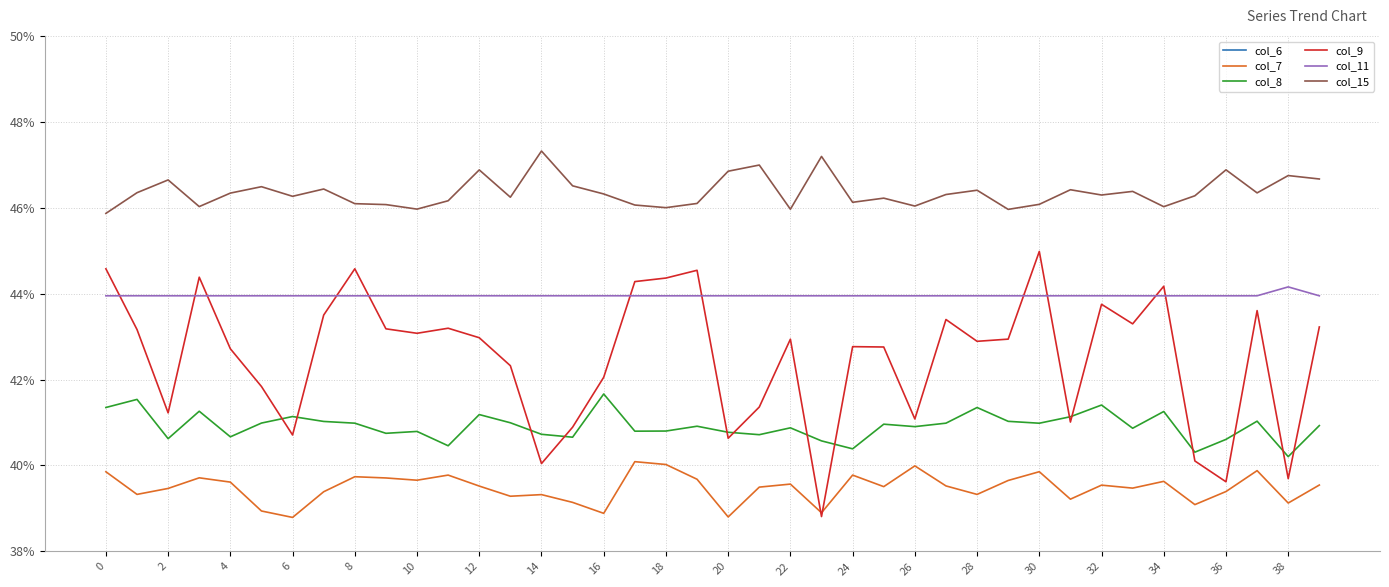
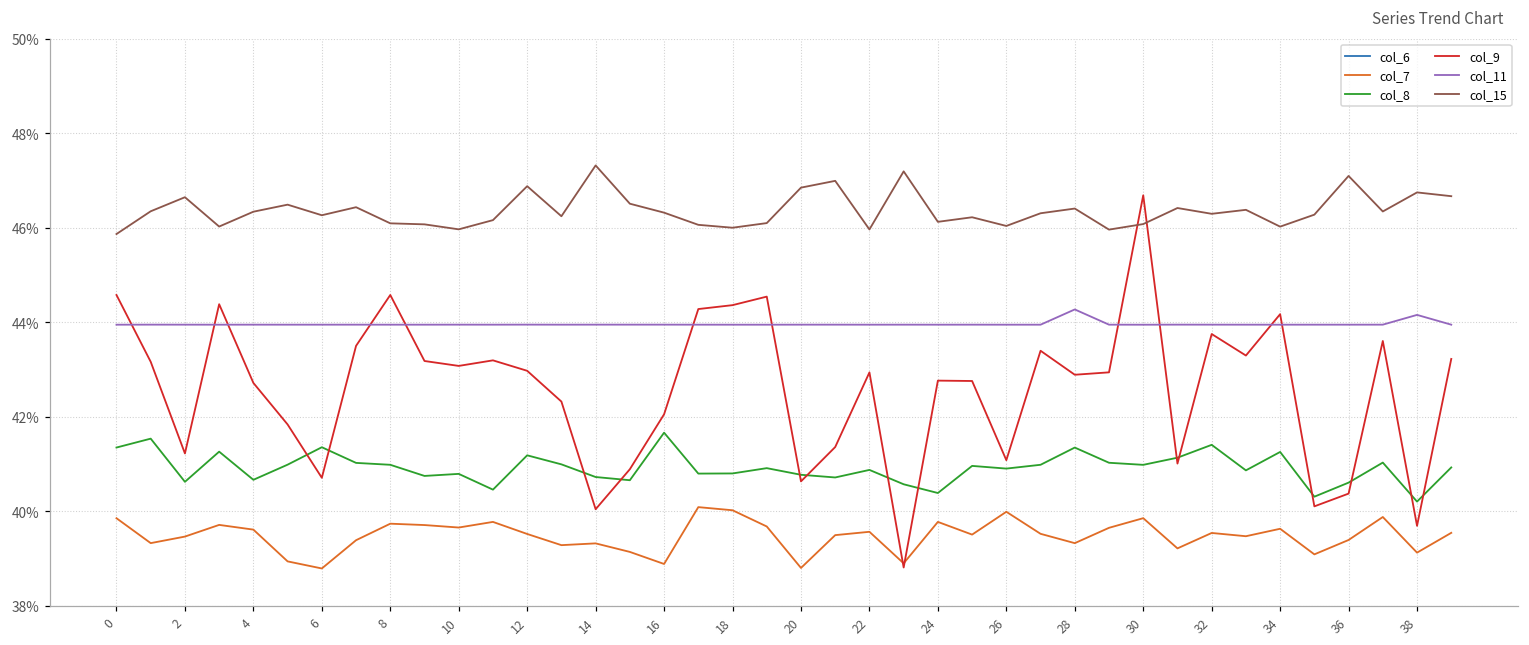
  {
    "col_7": {
      "0": "39.9%",
      "2": "39.5%",
      "4": "39.6%",
      "6": "38.8%",
      "8": "39.7%",
      "10": "39.7%",
      "12": "39.5%",
      "14": "39.3%",
      "16": "38.9%",
      "18": "40.0%",
      "20": "38.8%",
      "22": "39.6%",
      "24": "39.8%",
      "26": "40.0%",
      "28": "39.3%",
      "30": "39.9%",
      "32": "39.5%",
      "34": "39.6%",
      "36": "39.4%",
      "38": "39.1%"
    },
    "col_8": {
      "0": "41.4%",
      "2": "40.6%",
      "4": "40.7%",
-     "6": "41.1%",
+     "6": "41.4%",
      "8": "41.0%",
      "10": "40.8%",
      "12": "41.2%",
      "14": "40.7%",
      "16": "41.7%",
      "18": "40.8%",
      "20": "40.8%",
      "22": "40.9%",
      "24": "40.4%",
      "26": "40.9%",
      "28": "41.3%",
      "30": "41.0%",
      "32": "41.4%",
      "34": "41.3%",
      "36": "40.6%",
      "38": "40.2%"
    },
    "col_9": {
      "0": "44.6%",
      "2": "41.2%",
      "4": "42.7%",
      "6": "40.7%",
      "8": "44.6%",
      "10": "43.1%",
      "12": "43.0%",
      "14": "40.0%",
      "16": "42.1%",
      "18": "44.4%",
      "20": "40.6%",
      "22": "42.9%",
      "24": "42.8%",
      "26": "41.1%",
      "28": "42.9%",
-     "30": "45.0%",
+     "30": "46.7%",
      "32": "43.8%",
      "34": "44.2%",
-     "36": "39.6%",
+     "36": "40.4%",
      "38": "39.7%"
    },
    "col_11": {
      "0": "44.0%",
      "2": "44.0%",
      "4": "44.0%",
      "6": "44.0%",
      "8": "44.0%",
      "10": "44.0%",
      "12": "44.0%",
      "14": "44.0%",
      "16": "44.0%",
      "18": "44.0%",
      "20": "44.0%",
      "22": "44.0%",
      "24": "44.0%",
      "26": "44.0%",
-     "28": "44.0%",
+     "28": "44.3%",
      "30": "43.9%",
      "32": "44.0%",
      "34": "44.0%",
      "36": "44.0%",
      "38": "44.2%"
    },
    "col_15": {
      "0": "45.9%",
      "2": "46.6%",
      "4": "46.3%",
      "6": "46.3%",
      "8": "46.1%",
      "10": "46.0%",
      "12": "46.9%",
      "14": "47.3%",
      "16": "46.3%",
      "18": "46.0%",
      "20": "46.9%",
      "22": "46.0%",
      "24": "46.1%",
      "26": "46.0%",
      "28": "46.4%",
      "30": "46.1%",
      "32": "46.3%",
      "34": "46.0%",
-     "36": "46.9%",
+     "36": "47.1%",
      "38": "46.8%"
    }
  }
